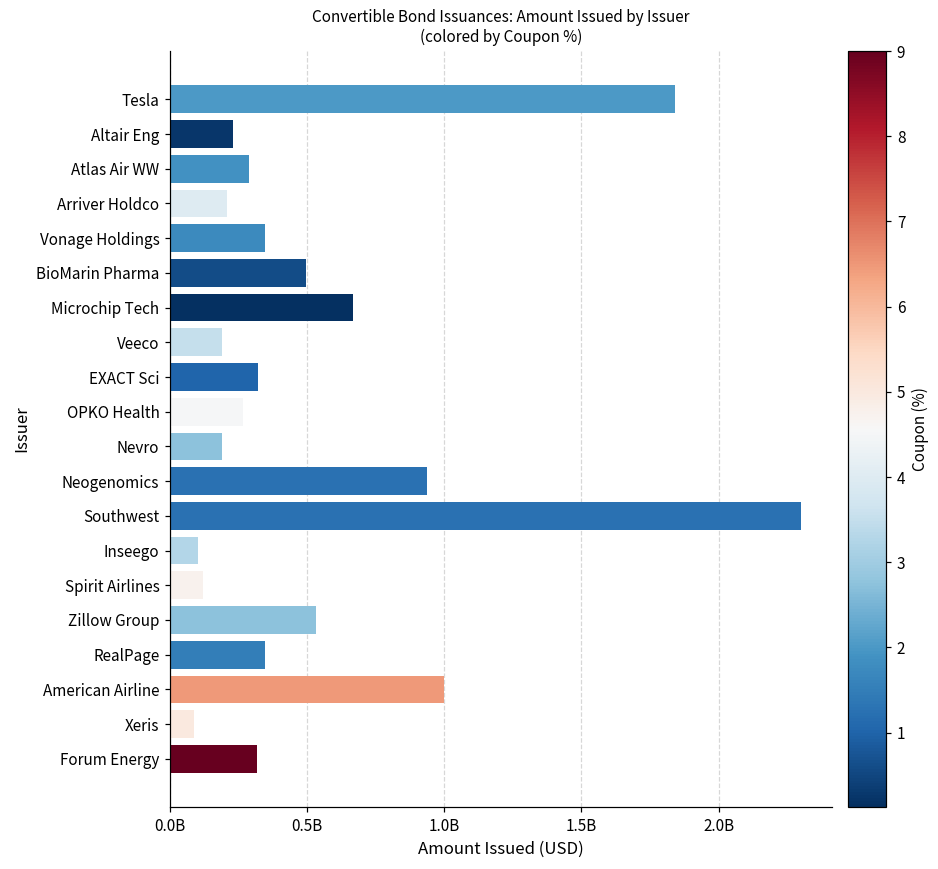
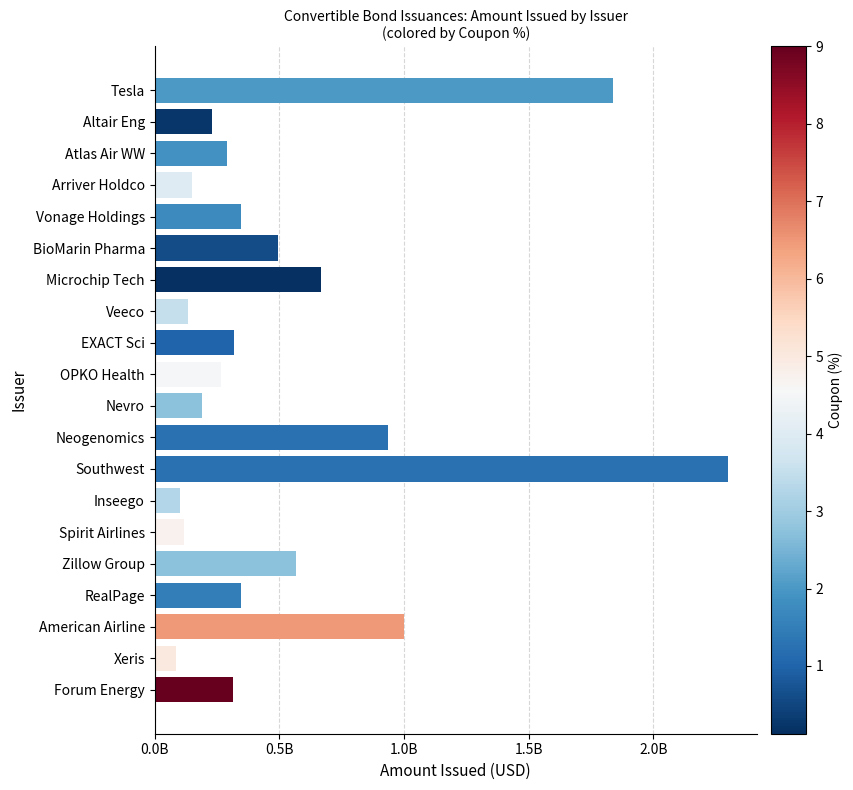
  {
    "Tesla": 1840000000,
    "Altair Eng": 230000000,
    "Atlas Air WW": 290000000,
-   "Arriver Holdco": 210000000,
+   "Arriver Holdco": 150000000,
    "Vonage Holdings": 350000000,
    "BioMarin Pharma": 500000000,
    "Microchip Tech": 670000000,
-   "Veeco": 190000000,
+   "Veeco": 130000000,
    "EXACT Sci": 320000000,
    "OPKO Health": 270000000,
    "Nevro": 190000000,
    "Neogenomics": 940000000,
    "Southwest": 2300000000,
    "Inseego": 100000000,
    "Spirit Airlines": 120000000,
-   "Zillow Group": 530000000,
+   "Zillow Group": 570000000,
    "RealPage": 350000000,
    "American Airline": 1000000000,
    "Xeris": 90000000,
    "Forum Energy": 320000000
  }
